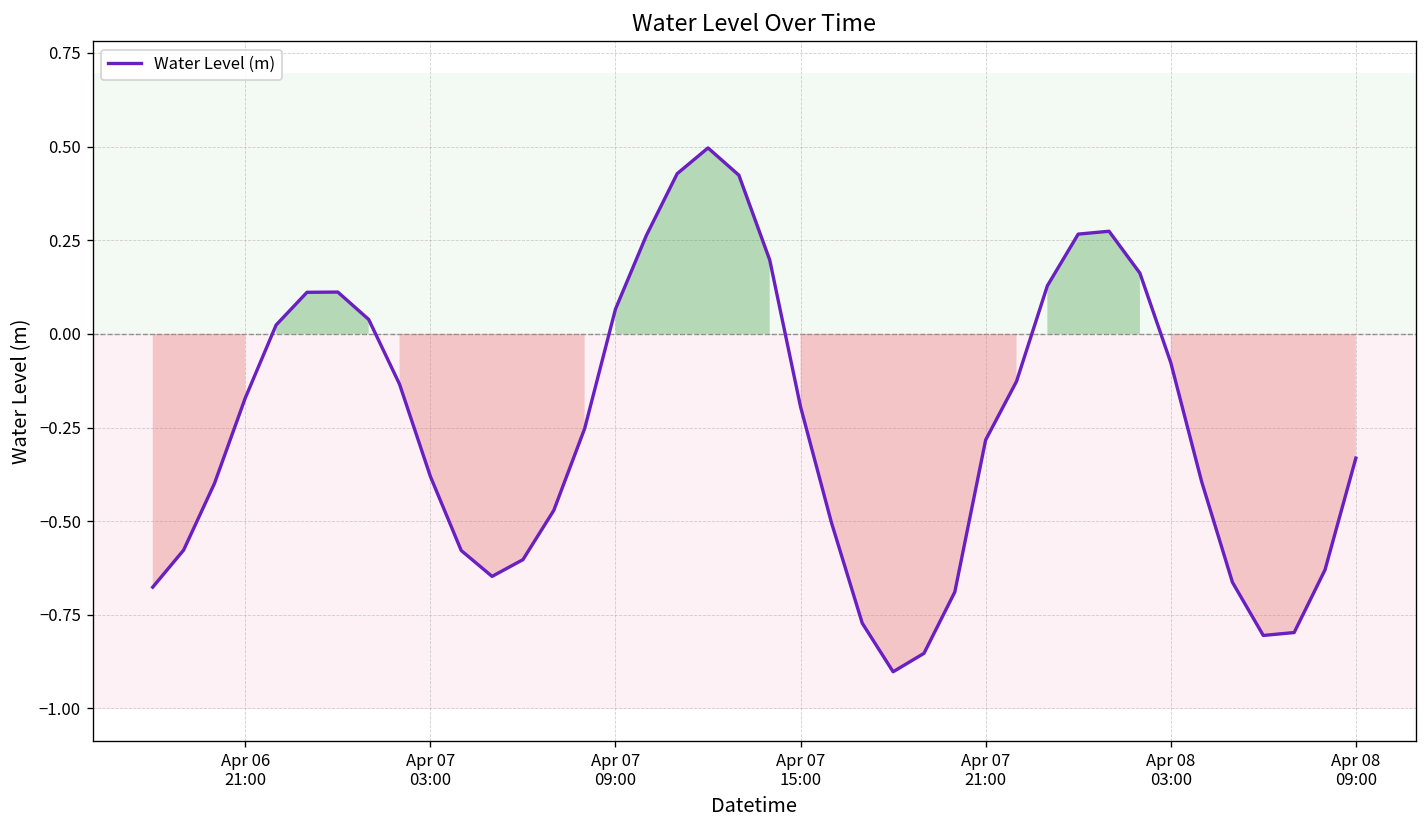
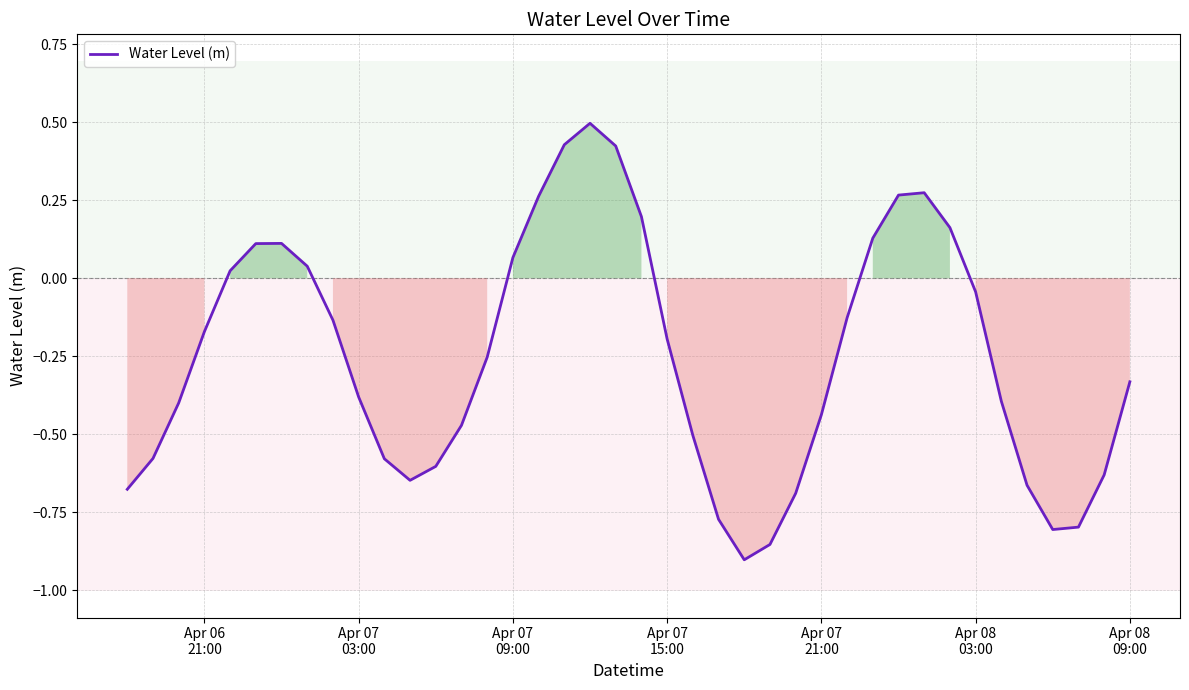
  {
    "Apr 06 21:00": -0.17,
    "Apr 07 03:00": -0.38,
    "Apr 07 09:00": 0.07,
    "Apr 07 15:00": -0.19,
-   "Apr 07 21:00": -0.28,
-   "Apr 08 03:00": -0.08,
+   "Apr 07 21:00": -0.44,
+   "Apr 08 03:00": -0.04,
    "Apr 08 09:00": -0.33
  }
